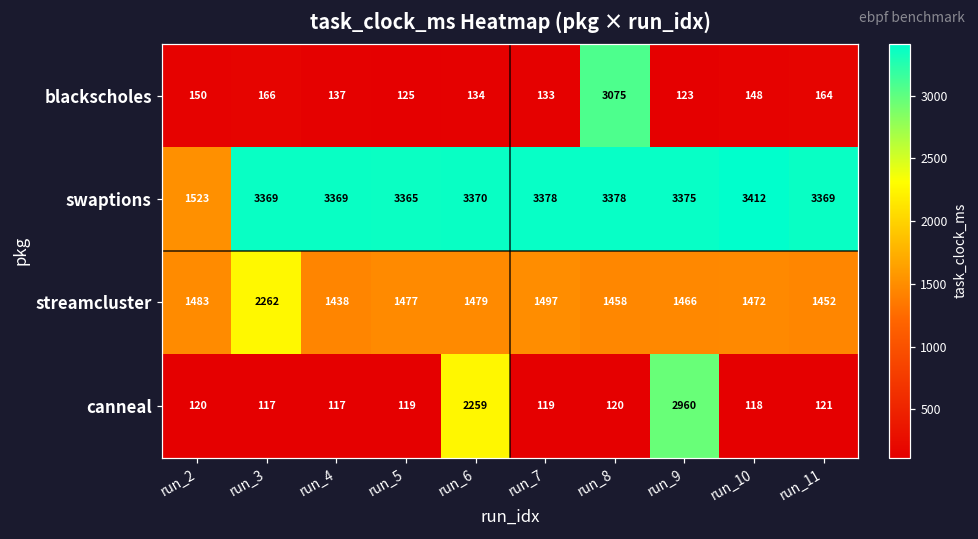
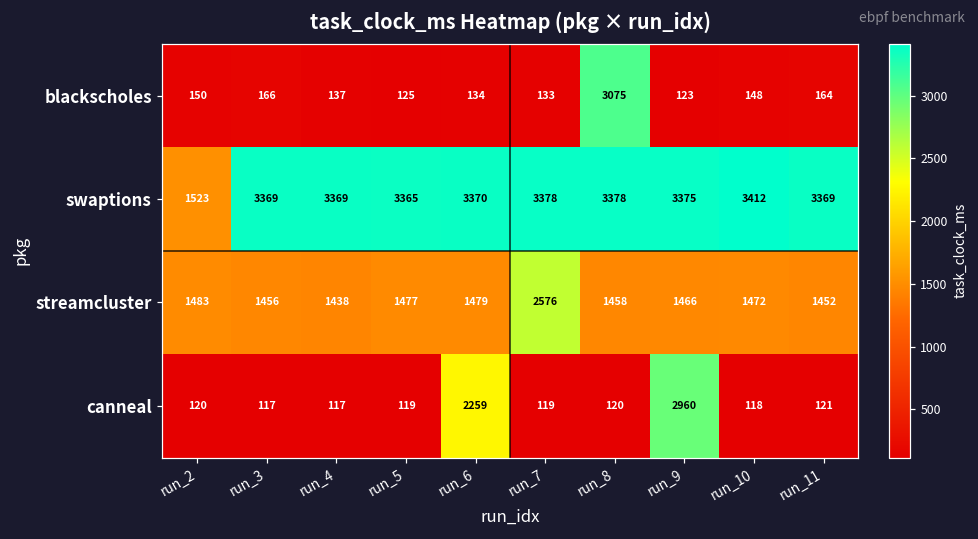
  {
    "blackscholes": {
      "run_2": 150,
      "run_3": 166,
      "run_4": 137,
      "run_5": 125,
      "run_6": 134,
      "run_7": 133,
      "run_8": 3075,
      "run_9": 123,
      "run_10": 148,
      "run_11": 164
    },
    "swaptions": {
      "run_2": 1523,
      "run_3": 3369,
      "run_4": 3369,
      "run_5": 3365,
      "run_6": 3370,
      "run_7": 3378,
      "run_8": 3378,
      "run_9": 3375,
      "run_10": 3412,
      "run_11": 3369
    },
    "streamcluster": {
      "run_2": 1483,
-     "run_3": 2262,
+     "run_3": 1456,
      "run_4": 1438,
      "run_5": 1477,
      "run_6": 1479,
-     "run_7": 1497,
+     "run_7": 2576,
      "run_8": 1458,
      "run_9": 1466,
      "run_10": 1472,
      "run_11": 1452
    },
    "canneal": {
      "run_2": 120,
      "run_3": 117,
      "run_4": 117,
      "run_5": 119,
      "run_6": 2259,
      "run_7": 119,
      "run_8": 120,
      "run_9": 2960,
      "run_10": 118,
      "run_11": 121
    }
  }
